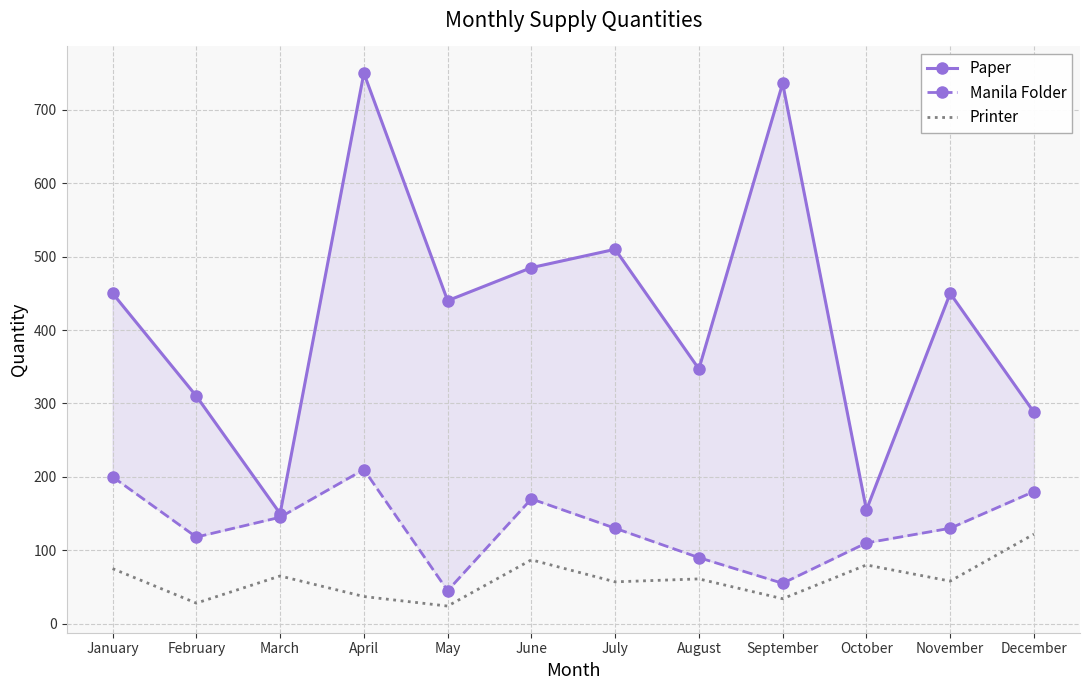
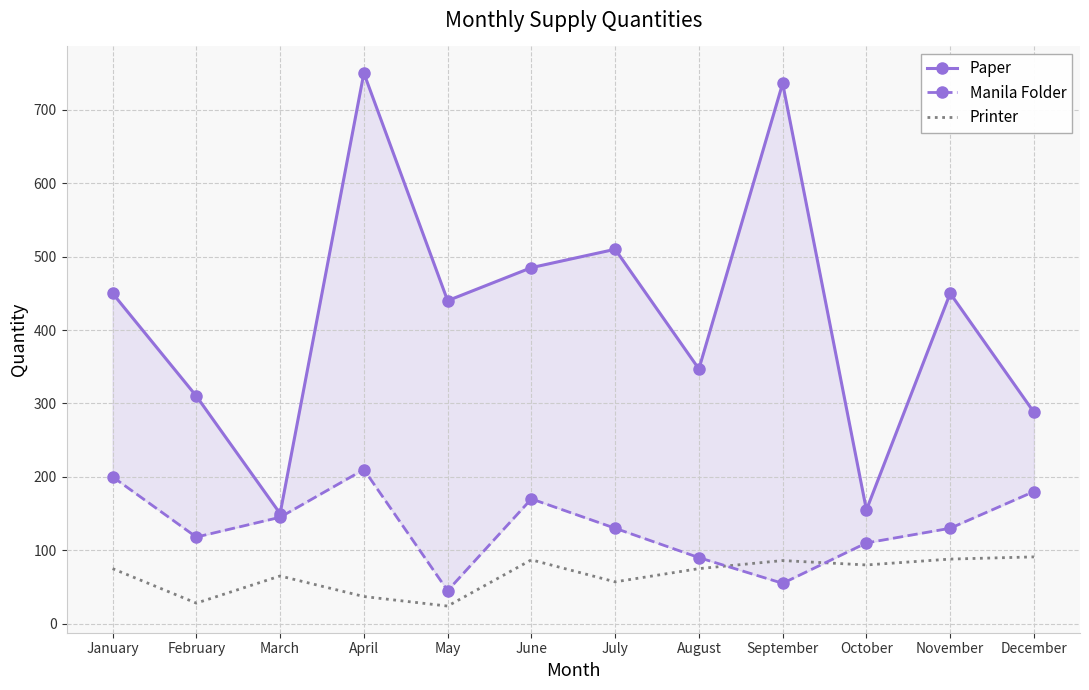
  {
    "Printer": {
      "January": 80,
      "February": 30,
      "March": 70,
      "April": 40,
      "May": 20,
      "June": 90,
      "July": 60,
-     "August": 60,
-     "September": 30,
+     "August": 80,
+     "September": 90,
      "October": 80,
-     "November": 60,
-     "December": 120
+     "November": 90,
+     "December": 90
    }
  }
